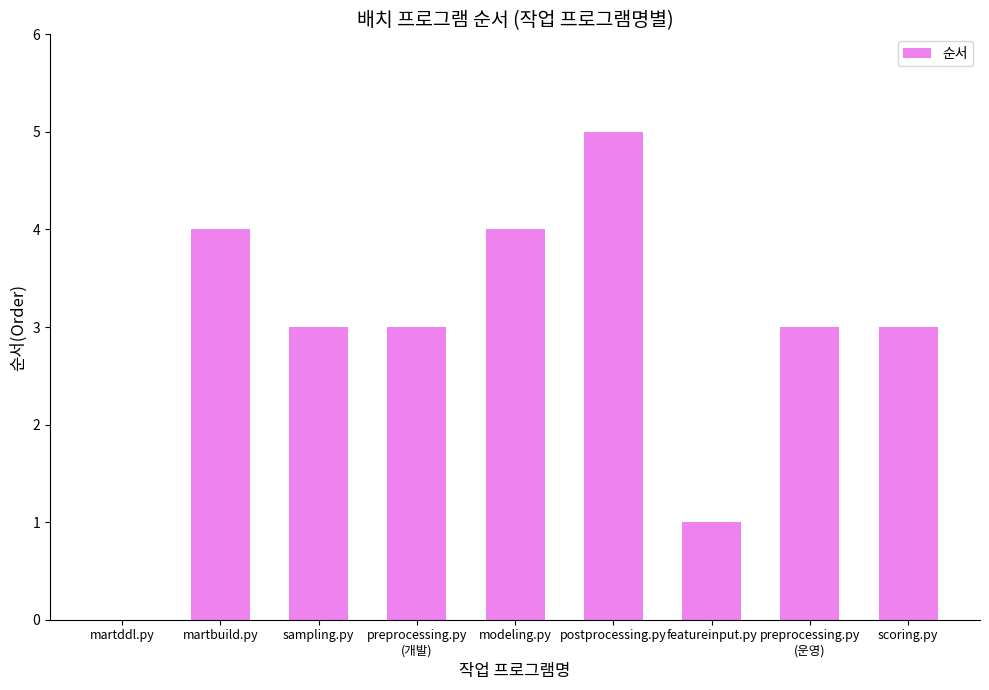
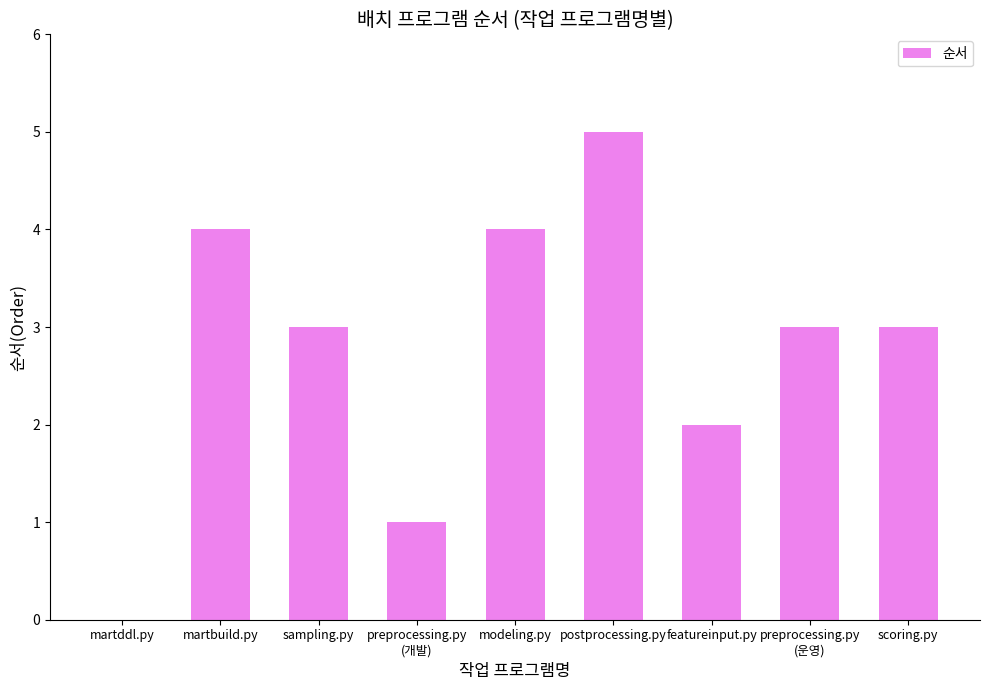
  {
    "martddl.py": 0,
    "martbuild.py": 4,
    "sampling.py": 3,
-   "preprocessing.py (개발)": 3,
+   "preprocessing.py (개발)": 1,
    "modeling.py": 4,
    "postprocessing.py": 5,
-   "featureinput.py": 1,
+   "featureinput.py": 2,
    "preprocessing.py (운영)": 3,
    "scoring.py": 3
  }
